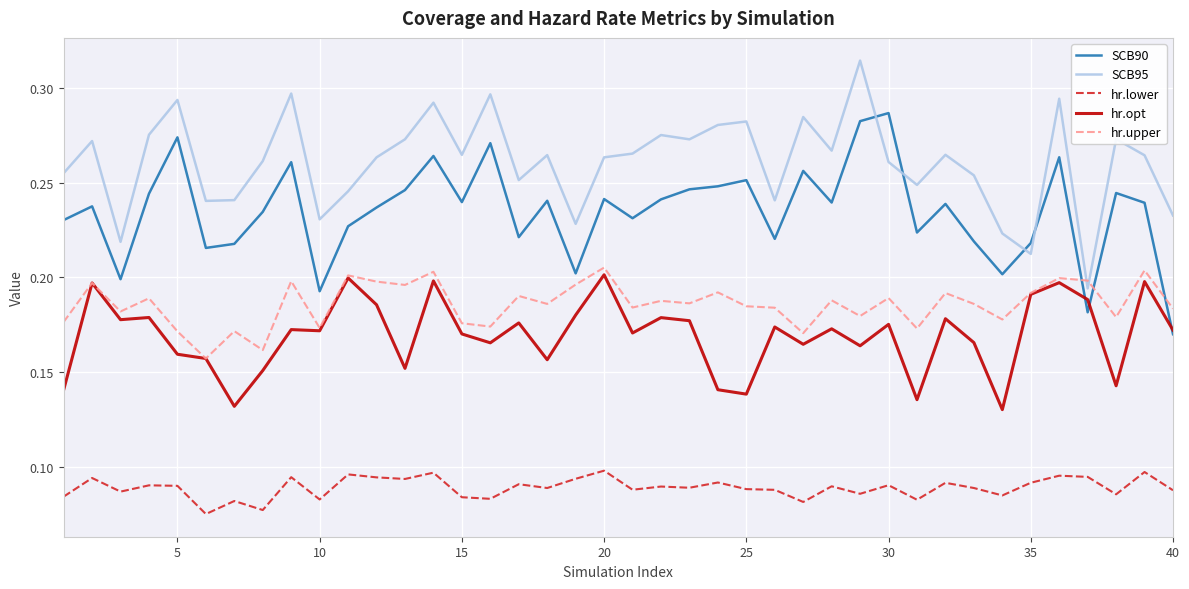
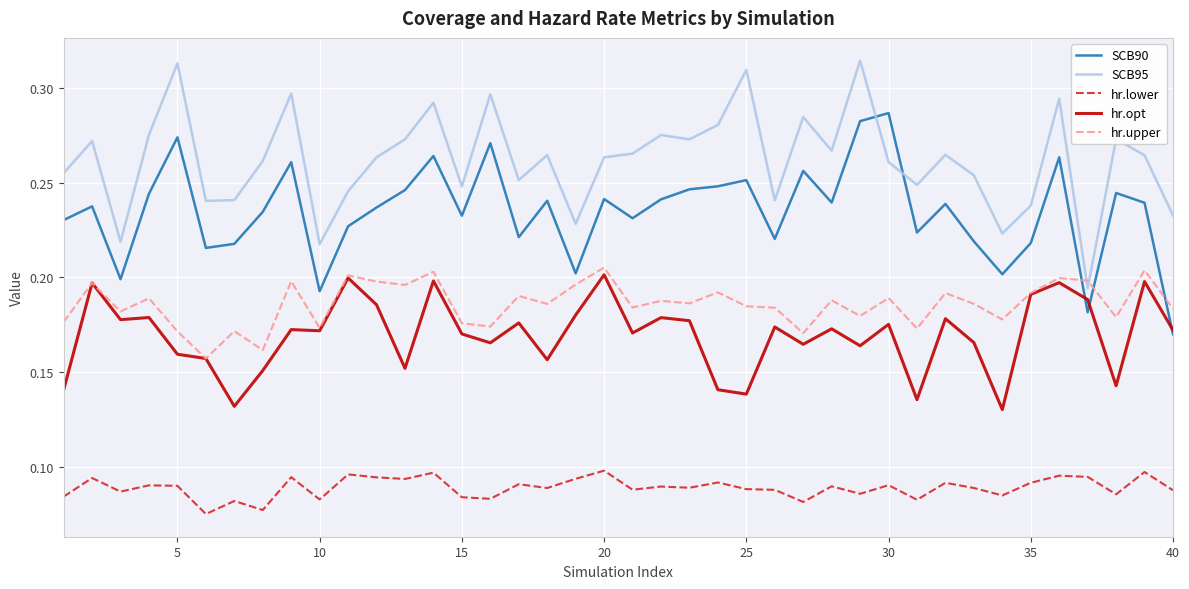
  {
    "SCB90": {
      "5": 0.274,
      "10": 0.193,
-     "15": 0.240,
+     "15": 0.232,
      "20": 0.241,
      "25": 0.251,
      "30": 0.287,
      "35": 0.218,
      "40": 0.170
    },
    "SCB95": {
-     "5": 0.294,
-     "10": 0.231,
-     "15": 0.265,
+     "5": 0.313,
+     "10": 0.217,
+     "15": 0.248,
      "20": 0.263,
-     "25": 0.282,
+     "25": 0.309,
      "30": 0.261,
-     "35": 0.212,
+     "35": 0.238,
      "40": 0.233
    },
    "hr.lower": {
      "5": 0.090,
      "10": 0.083,
      "15": 0.084,
      "20": 0.098,
      "25": 0.088,
      "30": 0.090,
      "35": 0.091,
      "40": 0.088
    },
    "hr.opt": {
      "5": 0.159,
      "10": 0.172,
      "15": 0.170,
      "20": 0.201,
      "25": 0.138,
      "30": 0.175,
      "40": 0.172
    },
    "hr.upper": {
      "5": 0.171,
      "10": 0.173,
      "15": 0.176,
      "20": 0.205,
      "25": 0.185,
      "30": 0.189,
      "40": 0.183
    }
  }
